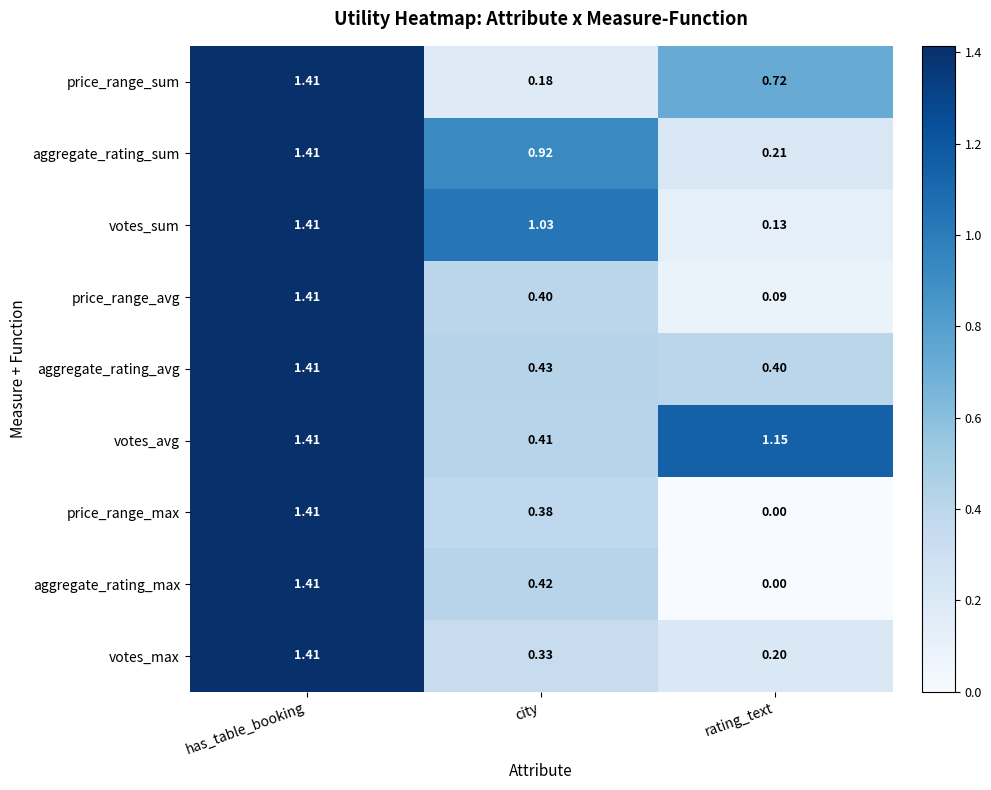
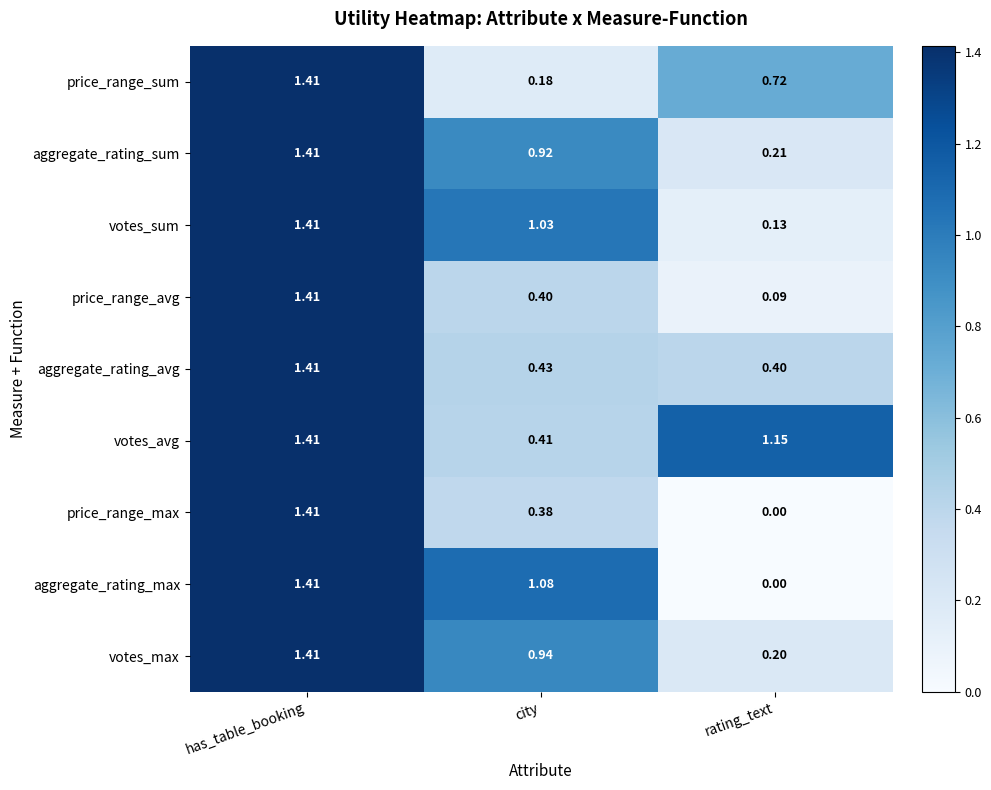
  {
    "price_range_sum": {
      "has_table_booking": 1.41,
      "city": 0.18,
      "rating_text": 0.72
    },
    "aggregate_rating_sum": {
      "has_table_booking": 1.41,
      "city": 0.92,
      "rating_text": 0.21
    },
    "votes_sum": {
      "has_table_booking": 1.41,
      "city": 1.03,
      "rating_text": 0.13
    },
    "price_range_avg": {
      "has_table_booking": 1.41,
      "city": 0.40,
      "rating_text": 0.09
    },
    "aggregate_rating_avg": {
      "has_table_booking": 1.41,
      "city": 0.43,
      "rating_text": 0.40
    },
    "votes_avg": {
      "has_table_booking": 1.41,
      "city": 0.41,
      "rating_text": 1.15
    },
    "price_range_max": {
      "has_table_booking": 1.41,
      "city": 0.38,
      "rating_text": 0.00
    },
    "aggregate_rating_max": {
      "has_table_booking": 1.41,
-     "city": 0.42,
+     "city": 1.08,
      "rating_text": 0.00
    },
    "votes_max": {
      "has_table_booking": 1.41,
-     "city": 0.33,
+     "city": 0.94,
      "rating_text": 0.20
    }
  }
